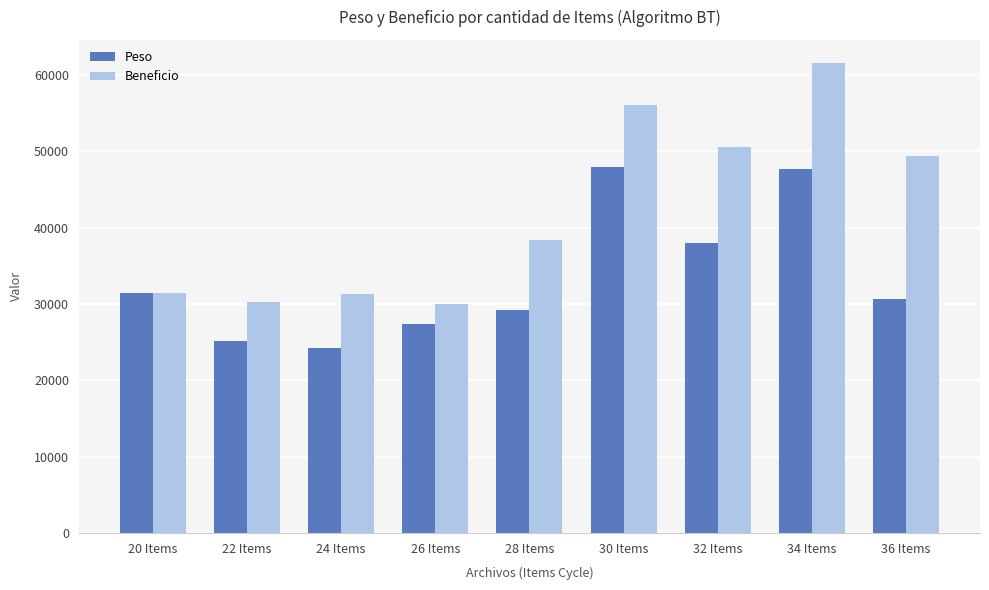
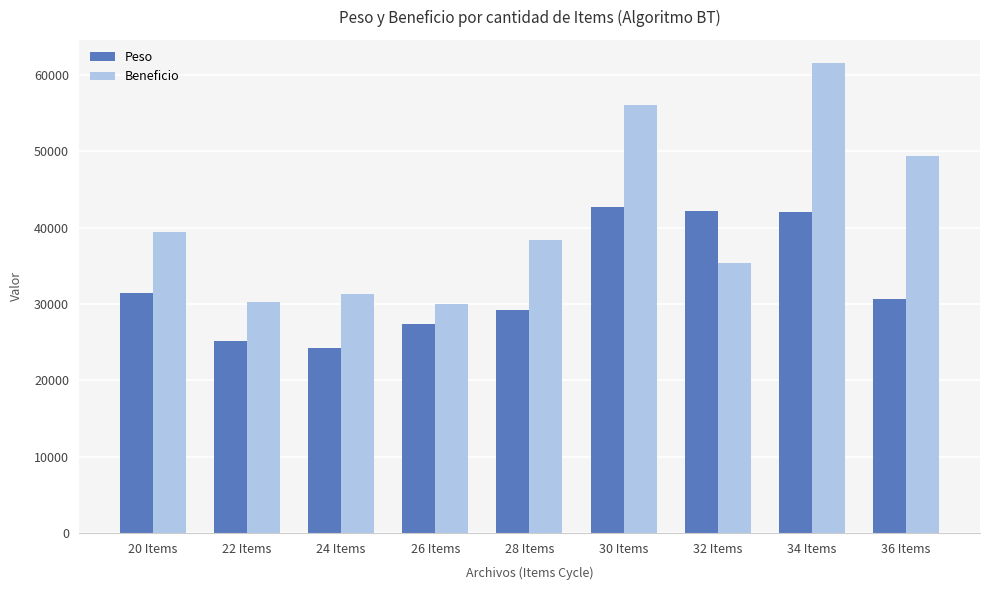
  {
    "Peso": {
      "20 Items": 31000,
      "22 Items": 25000,
      "24 Items": 24000,
      "26 Items": 27000,
      "28 Items": 29000,
-     "30 Items": 48000,
-     "32 Items": 38000,
-     "34 Items": 48000,
+     "30 Items": 43000,
+     "32 Items": 42000,
+     "34 Items": 42000,
      "36 Items": 31000
    },
    "Beneficio": {
-     "20 Items": 31000,
+     "20 Items": 39000,
      "22 Items": 30000,
      "24 Items": 31000,
      "26 Items": 30000,
      "28 Items": 38000,
      "30 Items": 56000,
-     "32 Items": 51000,
+     "32 Items": 35000,
      "34 Items": 62000,
      "36 Items": 49000
    }
  }
